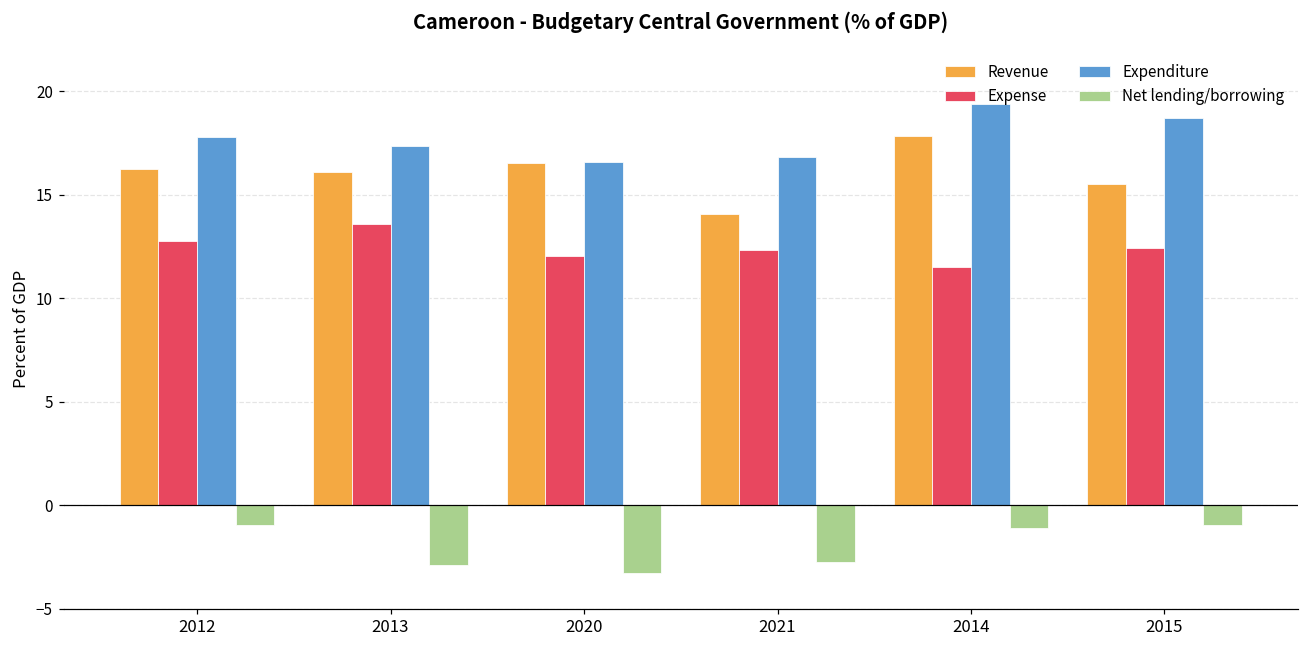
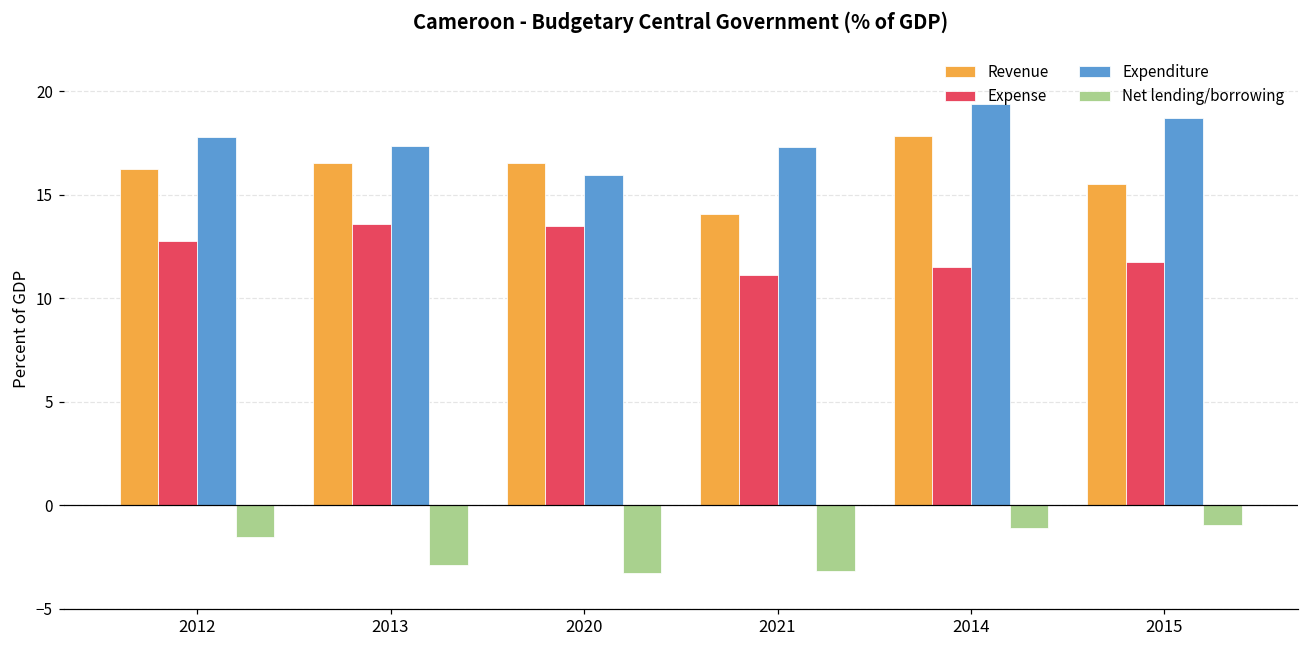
  {
    "Revenue": {
      "2012": 16.2,
-     "2013": 16.1,
+     "2013": 16.5,
      "2020": 16.5,
      "2021": 14.1,
      "2014": 17.8,
      "2015": 15.5
    },
    "Expense": {
      "2012": 12.8,
      "2013": 13.6,
-     "2020": 12.1,
-     "2021": 12.3,
+     "2020": 13.5,
+     "2021": 11.1,
      "2014": 11.5,
-     "2015": 12.4
+     "2015": 11.7
    },
    "Expenditure": {
      "2012": 17.8,
      "2013": 17.4,
-     "2020": 16.6,
-     "2021": 16.8,
+     "2020": 16.0,
+     "2021": 17.3,
      "2014": 19.4,
      "2015": 18.7
    },
    "Net lending/borrowing": {
-     "2012": -1.0,
+     "2012": -1.5,
      "2013": -2.9,
      "2020": -3.3,
-     "2021": -2.7,
+     "2021": -3.2,
      "2014": -1.1,
      "2015": -1.0
    }
  }
